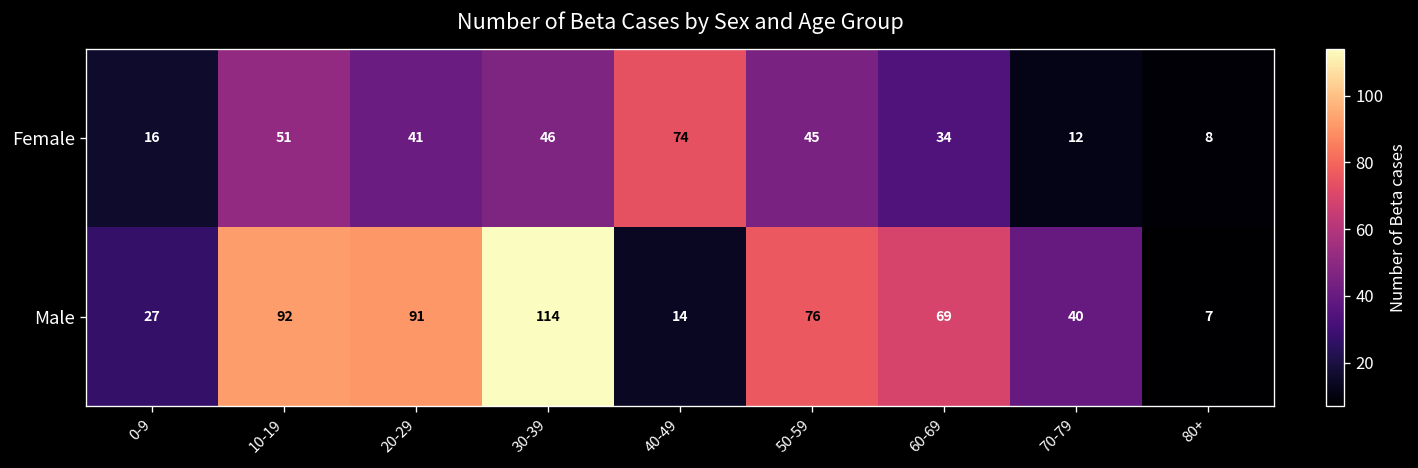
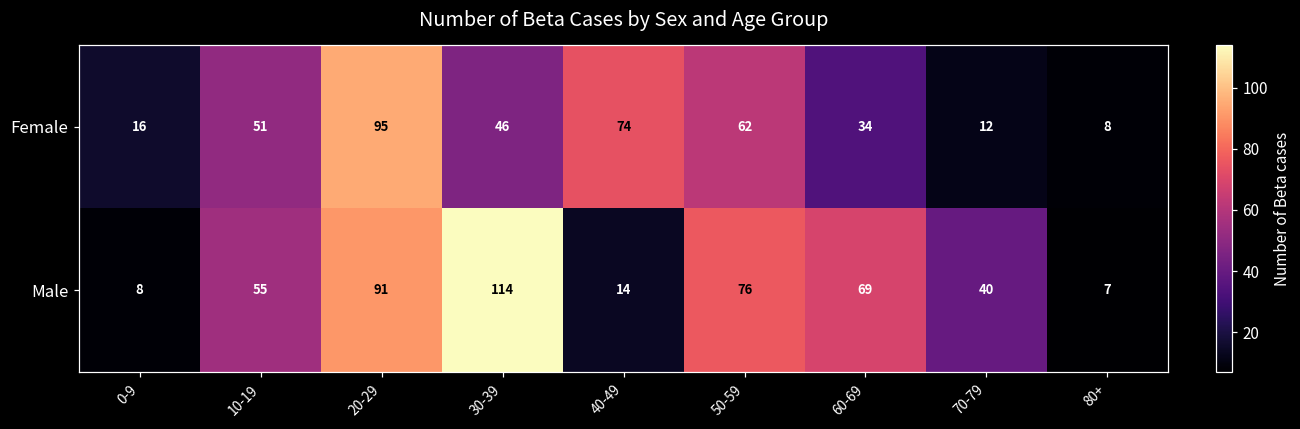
  {
    "Female": {
      "0-9": 16,
      "10-19": 51,
-     "20-29": 41,
+     "20-29": 95,
      "30-39": 46,
      "40-49": 74,
-     "50-59": 45,
+     "50-59": 62,
      "60-69": 34,
      "70-79": 12,
      "80+": 8
    },
    "Male": {
-     "0-9": 27,
-     "10-19": 92,
+     "0-9": 8,
+     "10-19": 55,
      "20-29": 91,
      "30-39": 114,
      "40-49": 14,
      "50-59": 76,
      "60-69": 69,
      "70-79": 40,
      "80+": 7
    }
  }
